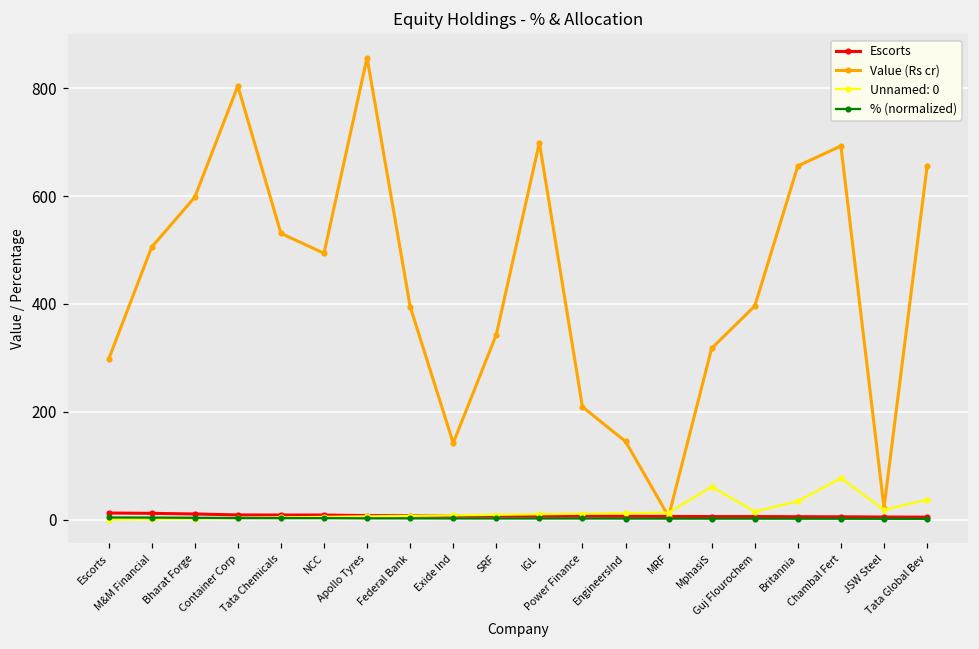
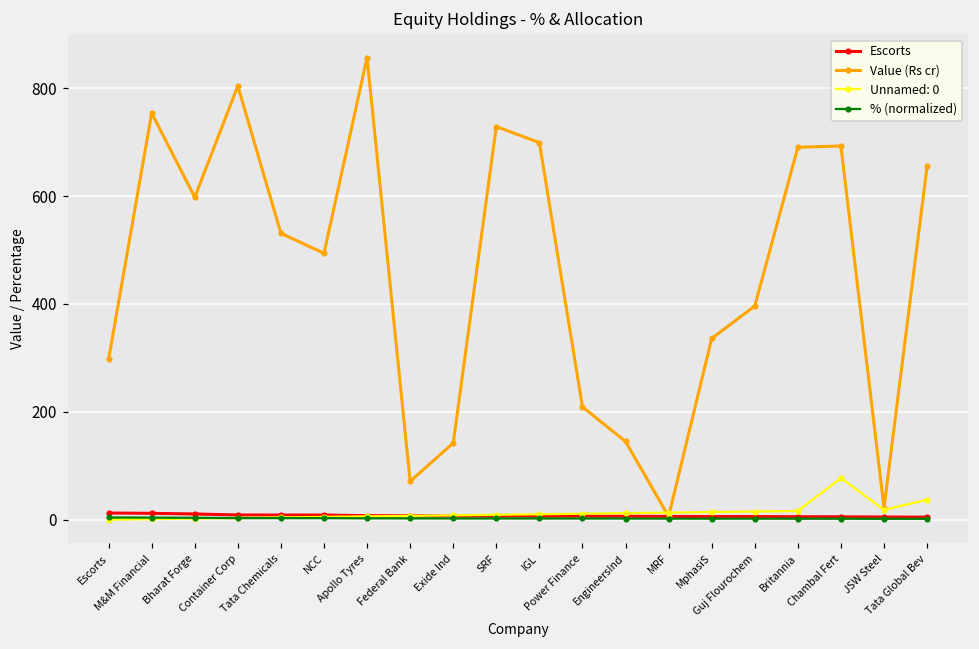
  {
    "Escorts": {
      "Escorts": 10,
      "M&M Financial": 10,
      "Bharat Forge": 10,
      "Container Corp": 10
    },
    "Value (Rs cr)": {
      "Escorts": 300,
-     "M&M Financial": 510,
+     "M&M Financial": 750,
      "Bharat Forge": 600,
      "Container Corp": 800,
      "Tata Chemicals": 530,
      "NCC": 490,
      "Apollo Tyres": 860,
-     "Federal Bank": 400,
+     "Federal Bank": 70,
      "Exide Ind": 140,
-     "SRF": 340,
+     "SRF": 730,
      "IGL": 700,
      "Power Finance": 210,
      "EngineersInd": 150,
-     "MphasiS": 320,
+     "MphasiS": 340,
      "Guj Flourochem": 400,
-     "Britannia": 660,
+     "Britannia": 690,
      "Chambal Fert": 690,
      "Tata Global Bev": 660
    },
    "Unnamed: 0": {
      "EngineersInd": 10,
      "MRF": 10,
-     "MphasiS": 60,
+     "MphasiS": 10,
      "Guj Flourochem": 20,
-     "Britannia": 30,
+     "Britannia": 20,
      "Chambal Fert": 80,
      "Tata Global Bev": 40
    }
  }
